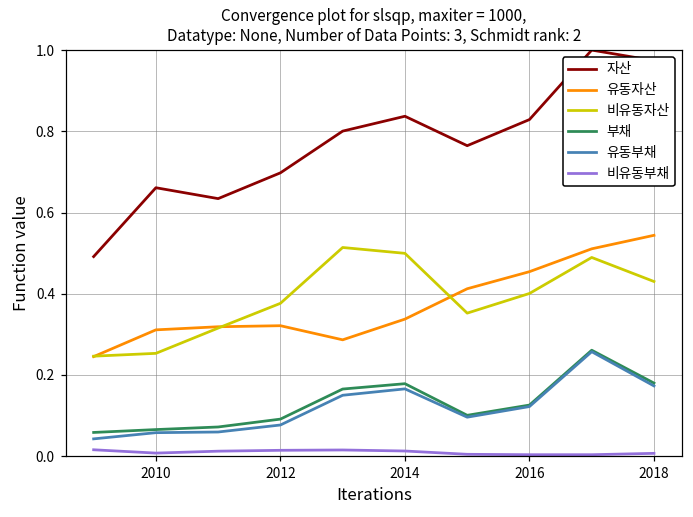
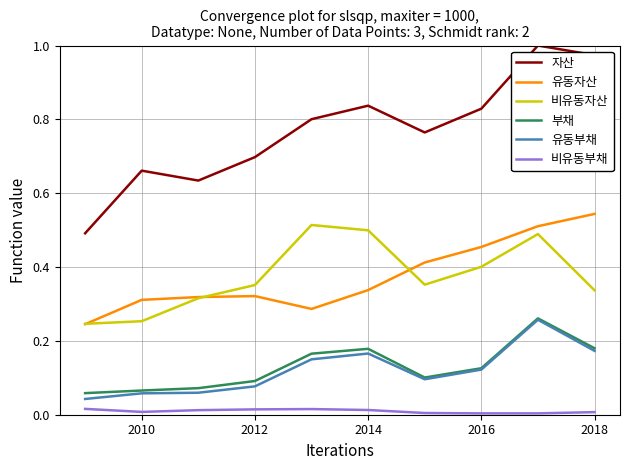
  {
    "자산": {
      "2010": 0.66,
      "2012": 0.70,
      "2014": 0.84,
      "2016": 0.83
    },
    "유동자산": {
      "2010": 0.31,
      "2012": 0.32,
      "2014": 0.34,
      "2016": 0.45,
      "2018": 0.54
    },
    "비유동자산": {
      "2010": 0.25,
-     "2012": 0.38,
+     "2012": 0.35,
      "2014": 0.50,
      "2016": 0.40,
-     "2018": 0.43
+     "2018": 0.34
    },
    "부채": {
      "2010": 0.07,
      "2012": 0.09,
      "2014": 0.18
    },
    "유동부채": {
      "2010": 0.06,
      "2012": 0.08,
      "2014": 0.17
    },
    "비유동부채": {
      "2010": 0.01,
      "2012": 0.01,
      "2014": 0.01,
      "2016": 0.00,
      "2018": 0.01
    }
  }
